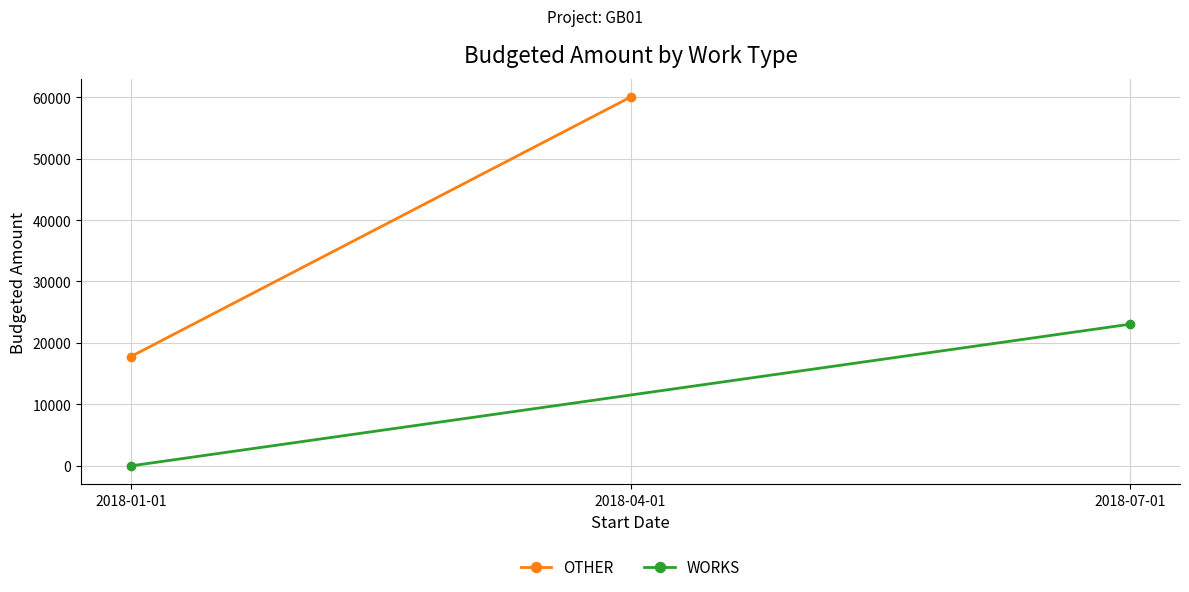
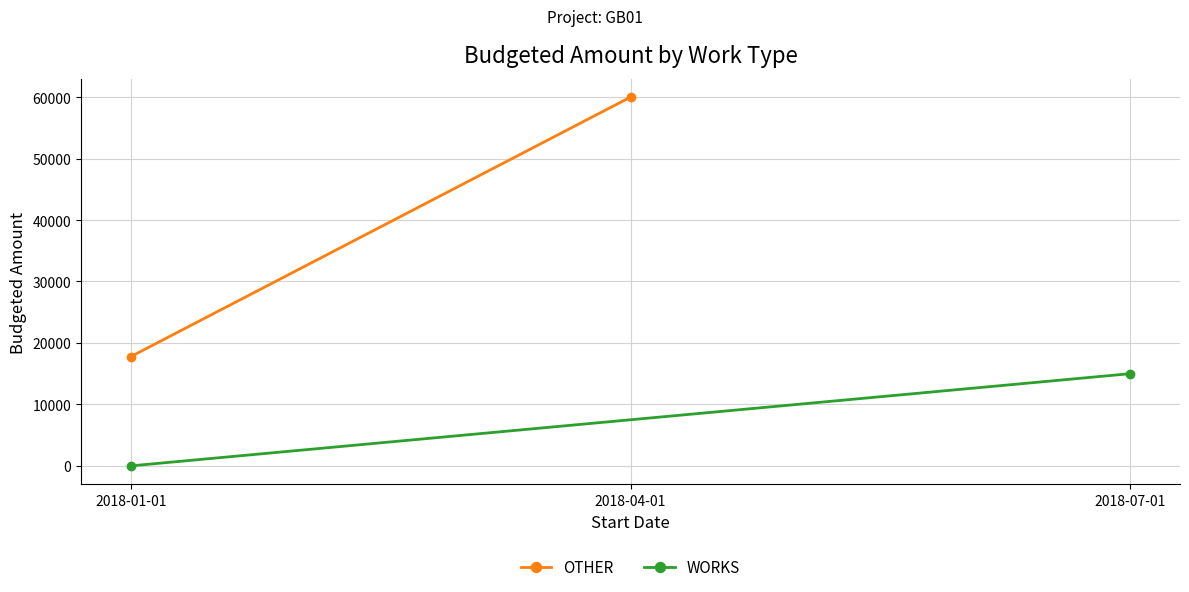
  {
    "OTHER": {
      "2018-01-01": 18000,
      "2018-04-01": 60000
    },
    "WORKS": {
      "2018-01-01": 0,
-     "2018-07-01": 23000
+     "2018-07-01": 15000
    }
  }
